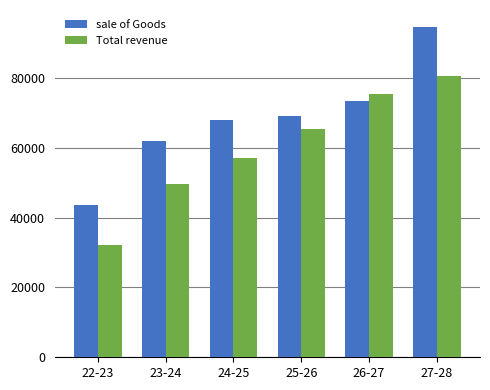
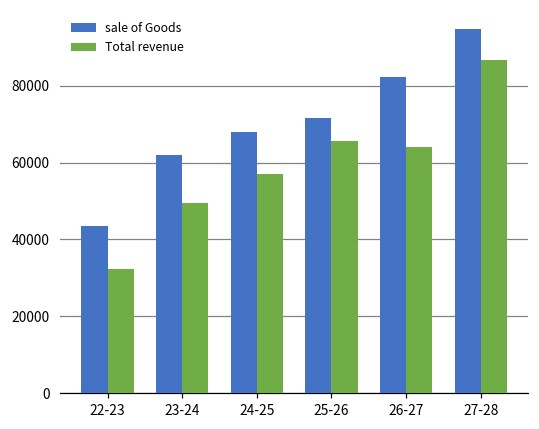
  {
    "sale of Goods": {
      "22-23": 43000,
      "23-24": 62000,
      "24-25": 68000,
-     "25-26": 69000,
-     "26-27": 73000,
+     "25-26": 72000,
+     "26-27": 82000,
      "27-28": 95000
    },
    "Total revenue": {
      "22-23": 32000,
      "23-24": 50000,
      "24-25": 57000,
      "25-26": 66000,
-     "26-27": 75000,
-     "27-28": 80000
+     "26-27": 64000,
+     "27-28": 87000
    }
  }
